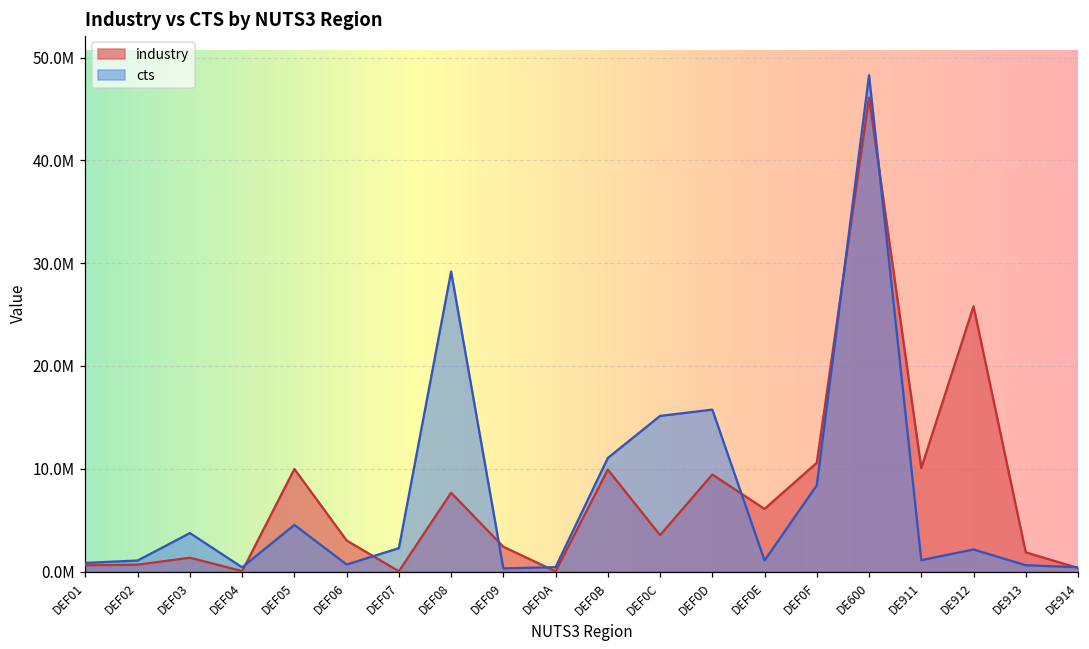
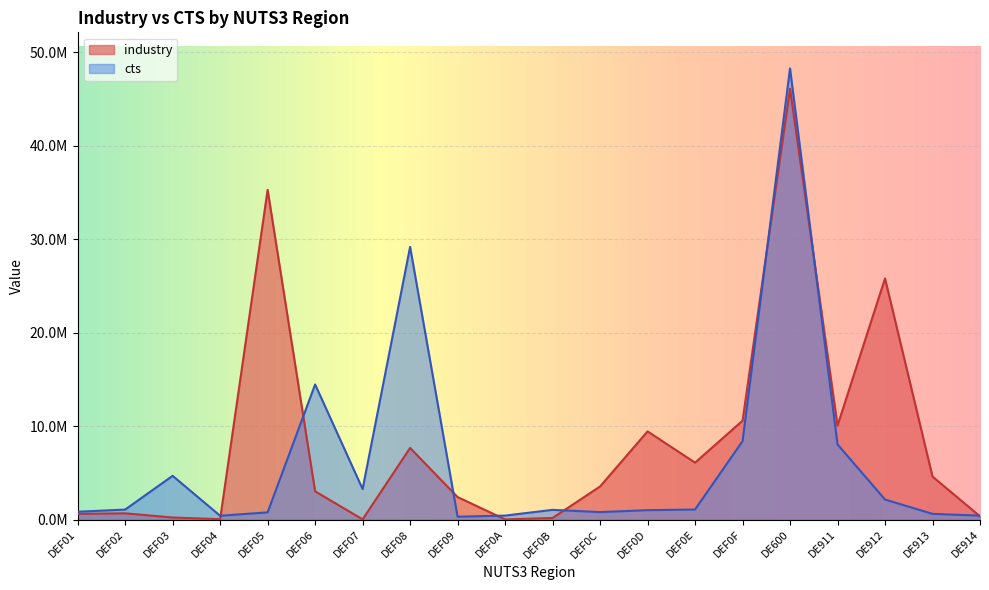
  {
    "industry": {
      "DEF02": 1000000,
-     "DEF03": 1000000,
+     "DEF03": 0,
      "DEF04": 0,
-     "DEF05": 10000000,
+     "DEF05": 35000000,
      "DEF06": 3000000,
      "DEF07": 0,
      "DEF08": 8000000,
      "DEF09": 2000000,
      "DEF0A": 0,
-     "DEF0B": 10000000,
+     "DEF0B": 0,
      "DEF0C": 4000000,
      "DEF0D": 9000000,
      "DEF0E": 6000000,
      "DEF0F": 11000000,
      "DE600": 46000000,
      "DE911": 10000000,
      "DE912": 26000000,
-     "DE913": 2000000
+     "DE913": 5000000
    },
    "cts": {
      "DEF02": 1000000,
-     "DEF03": 4000000,
+     "DEF03": 5000000,
      "DEF04": 0,
-     "DEF05": 5000000,
-     "DEF06": 1000000,
-     "DEF07": 2000000,
+     "DEF05": 1000000,
+     "DEF06": 14000000,
+     "DEF07": 3000000,
      "DEF08": 29000000,
      "DEF09": 0,
      "DEF0A": 0,
-     "DEF0B": 11000000,
-     "DEF0C": 15000000,
-     "DEF0D": 16000000,
+     "DEF0B": 1000000,
+     "DEF0C": 1000000,
+     "DEF0D": 1000000,
      "DEF0E": 1000000,
      "DEF0F": 8000000,
      "DE600": 48000000,
-     "DE911": 1000000,
+     "DE911": 8000000,
      "DE912": 2000000,
      "DE913": 1000000
    }
  }
